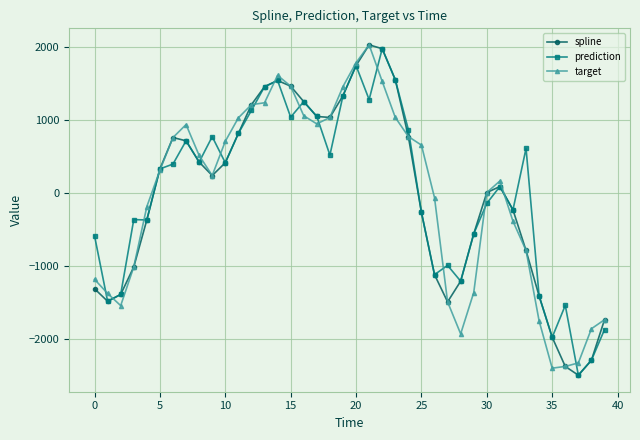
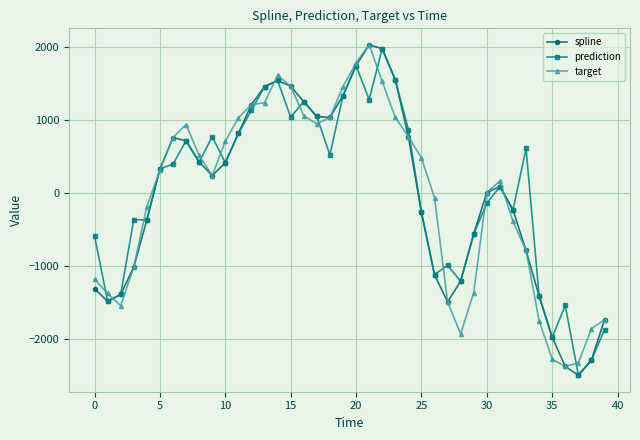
  {
    "target": {
      "0": -1200,
      "10": 700,
      "20": 1800,
-     "25": 700,
-     "35": -2400
+     "25": 500,
+     "35": -2300
    }
  }
